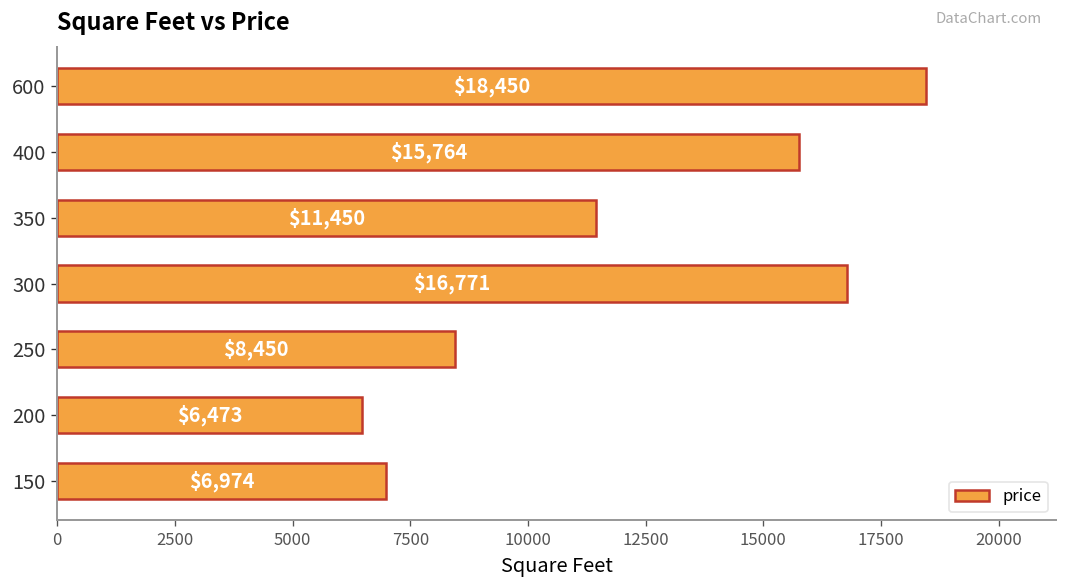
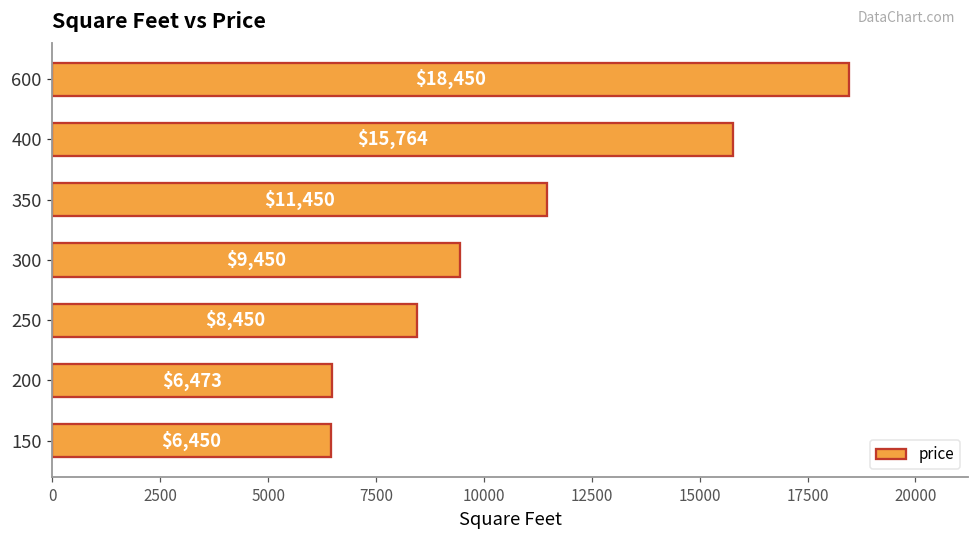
  {
    "600": "$18,450",
    "400": "$15,764",
    "350": "$11,450",
-   "300": "$16,771",
+   "300": "$9,450",
    "250": "$8,450",
    "200": "$6,473",
-   "150": "$6,974"
+   "150": "$6,450"
  }
